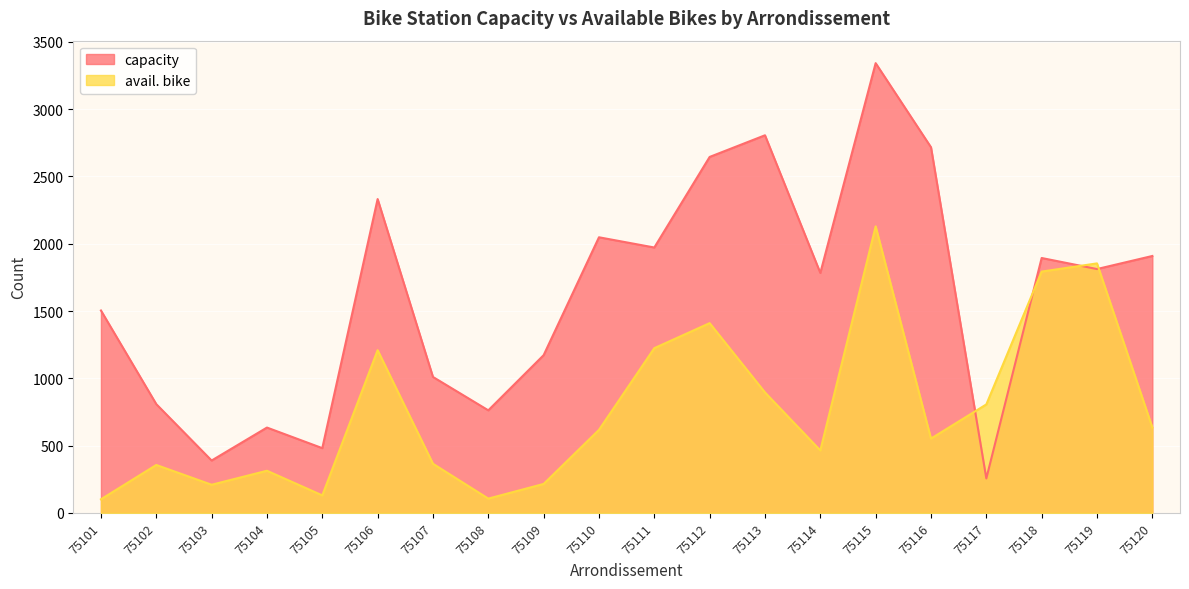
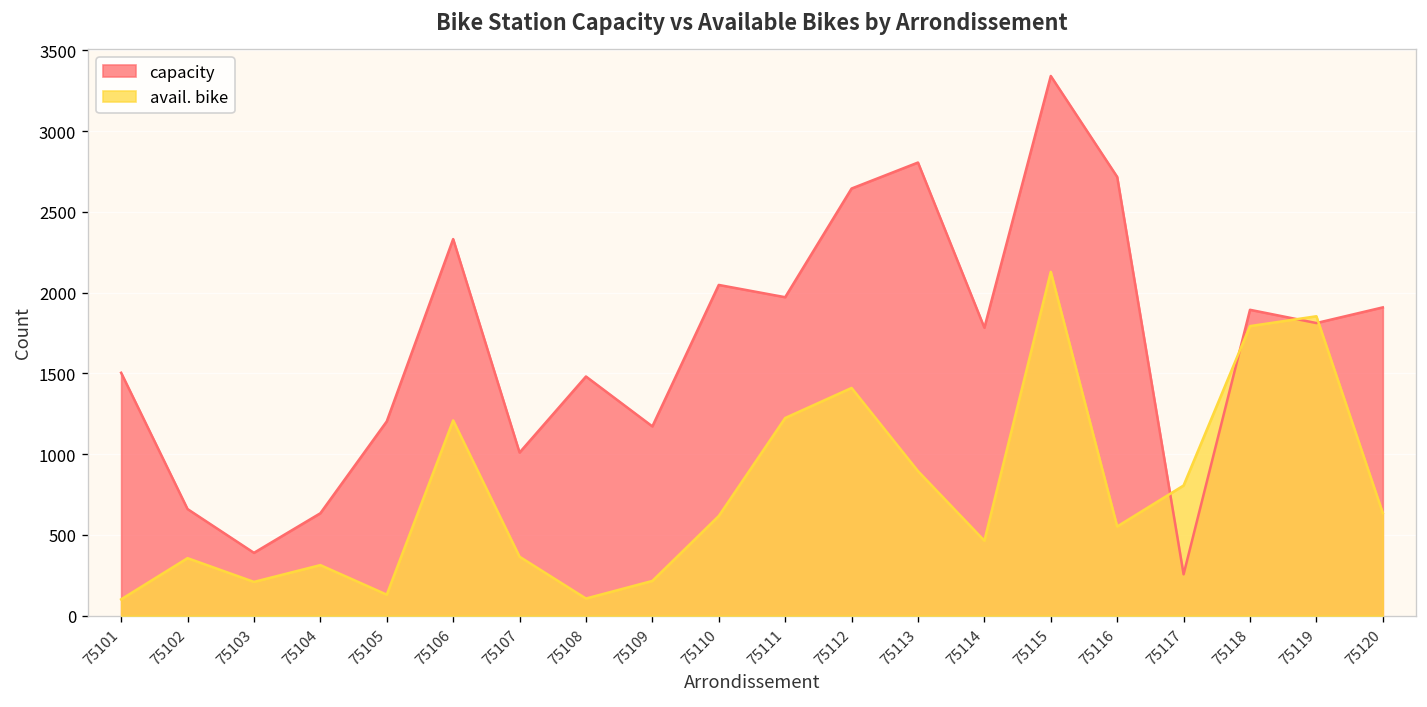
  {
    "capacity": {
      "75101": 1500,
-     "75102": 810,
+     "75102": 660,
      "75103": 390,
      "75104": 630,
-     "75105": 480,
+     "75105": 1200,
      "75106": 2330,
      "75107": 1010,
-     "75108": 760,
+     "75108": 1480,
      "75109": 1170,
      "75110": 2050,
      "75111": 1970,
      "75112": 2650,
      "75113": 2810,
      "75114": 1780,
      "75115": 3340,
      "75116": 2720,
      "75117": 260,
      "75118": 1890,
      "75119": 1810,
      "75120": 1910
    },
    "avail. bike": {
      "75101": 100,
      "75102": 360,
      "75103": 210,
      "75104": 310,
      "75105": 130,
      "75106": 1210,
      "75107": 370,
      "75108": 110,
      "75109": 220,
      "75110": 620,
      "75111": 1220,
      "75112": 1410,
      "75113": 900,
      "75114": 460,
      "75115": 2130,
      "75116": 550,
      "75117": 810,
      "75118": 1790,
      "75119": 1850,
      "75120": 640
    }
  }
